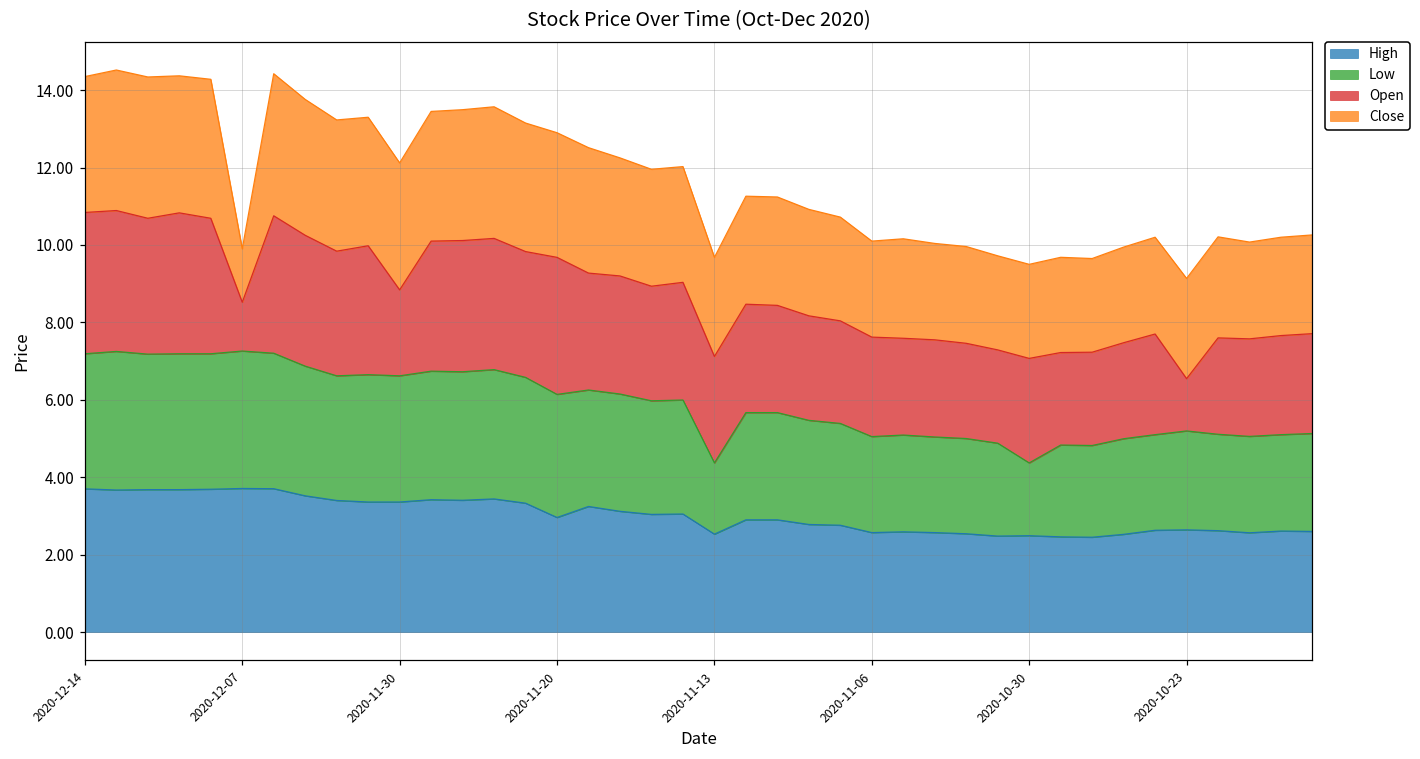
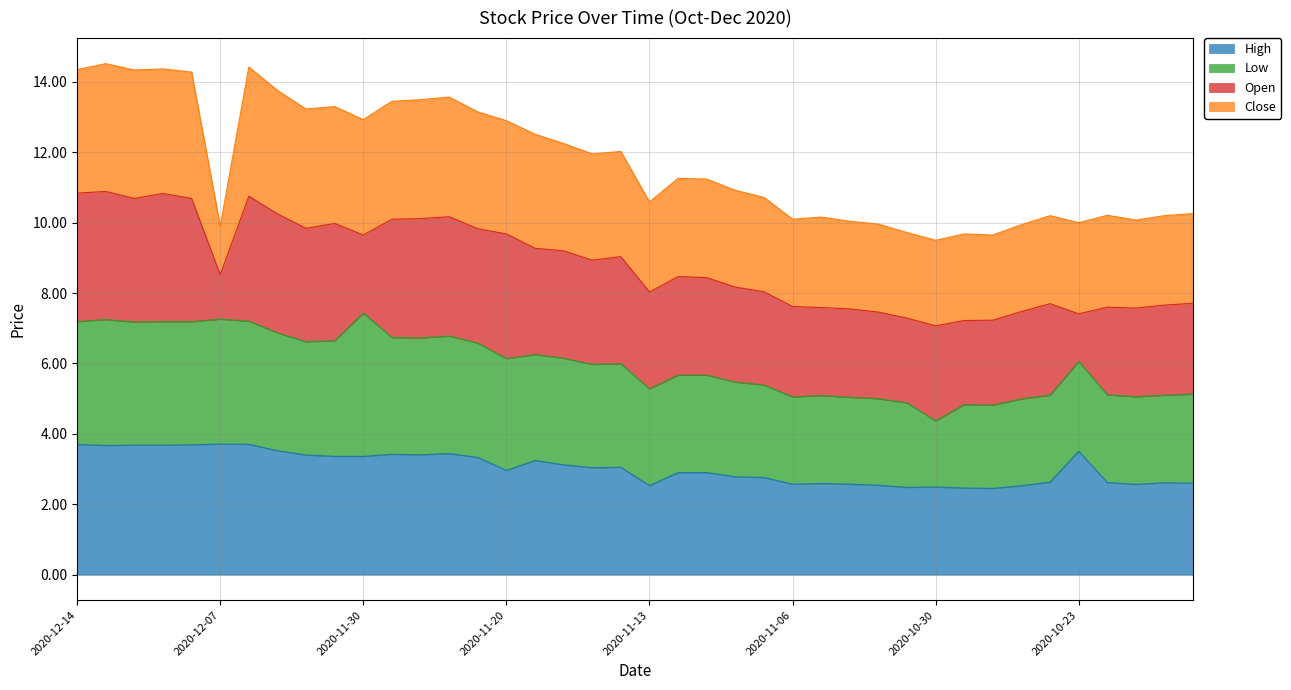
  {
    "High": {
      "2020-12-14": 3.7,
      "2020-12-07": 3.7,
      "2020-11-30": 3.4,
      "2020-11-20": 3.0,
      "2020-11-13": 2.5,
      "2020-11-06": 2.6,
      "2020-10-30": 2.5,
-     "2020-10-23": 2.6
+     "2020-10-23": 3.5
    },
    "Low": {
      "2020-12-14": 3.5,
      "2020-12-07": 3.6,
-     "2020-11-30": 3.3,
+     "2020-11-30": 4.1,
      "2020-11-20": 3.2,
-     "2020-11-13": 1.8,
+     "2020-11-13": 2.7,
      "2020-11-06": 2.5,
      "2020-10-30": 1.9,
      "2020-10-23": 2.6
    },
    "Open": {
      "2020-12-14": 3.6,
      "2020-12-07": 1.3,
      "2020-11-30": 2.2,
      "2020-11-20": 3.5,
      "2020-11-13": 2.8,
      "2020-11-06": 2.6,
      "2020-10-30": 2.7,
      "2020-10-23": 1.3
    },
    "Close": {
      "2020-12-14": 3.5,
      "2020-12-07": 1.4,
      "2020-11-30": 3.3,
      "2020-11-20": 3.2,
      "2020-11-13": 2.6,
      "2020-11-06": 2.5,
      "2020-10-30": 2.4,
      "2020-10-23": 2.6
    }
  }
